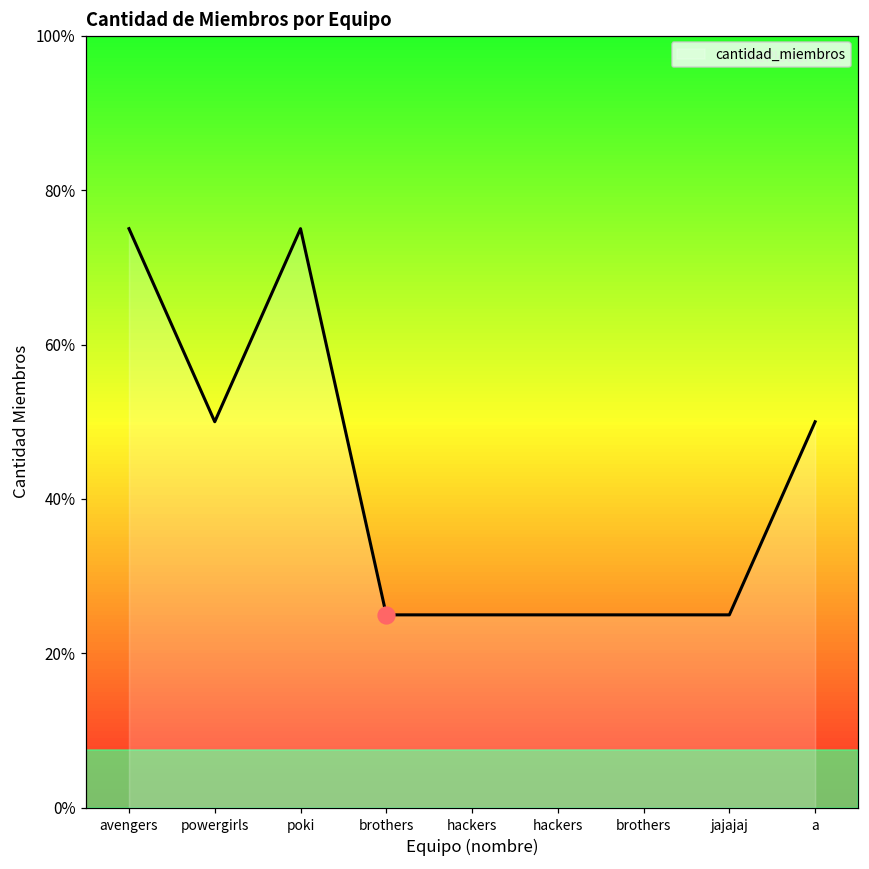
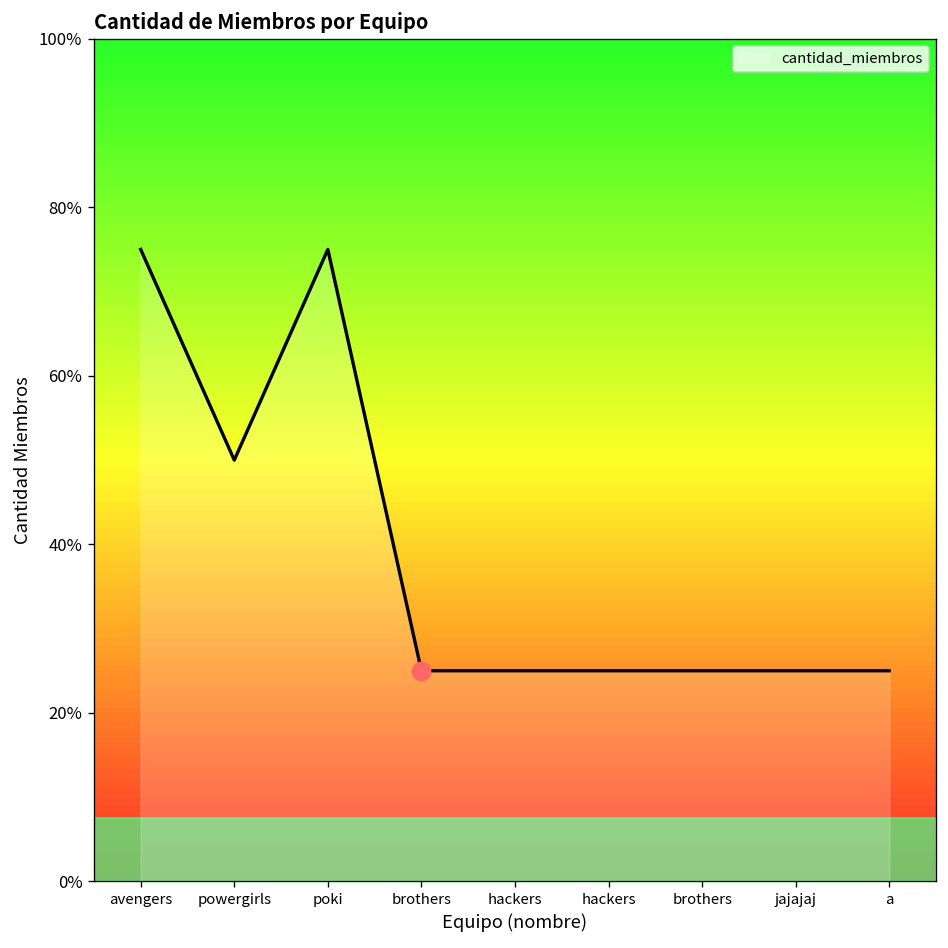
  {
    "cantidad_miembros": {
      "avengers": "75%",
      "powergirls": "50%",
      "poki": "75%",
      "jajajaj": "25%",
-     "a": "50%"
+     "a": "25%"
    }
  }
